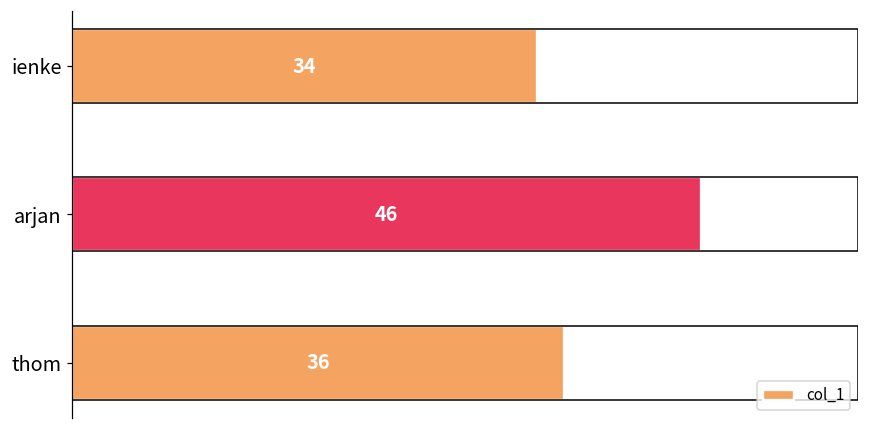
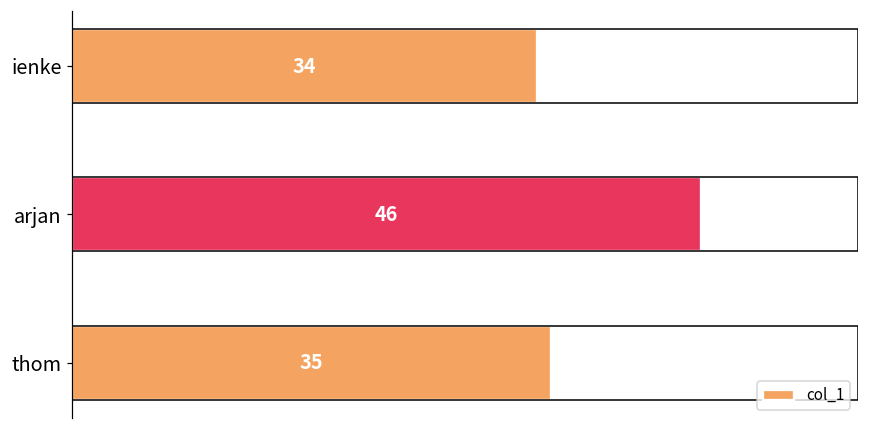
  {
    "ienke": 34,
    "arjan": 46,
-   "thom": 36
+   "thom": 35
  }
